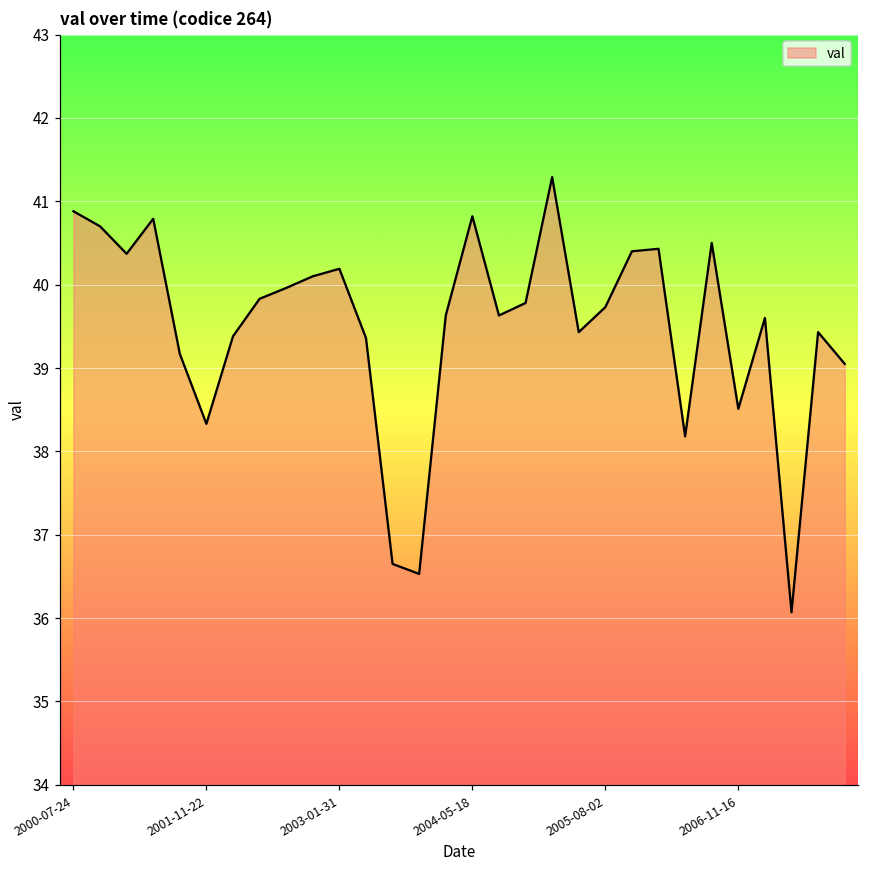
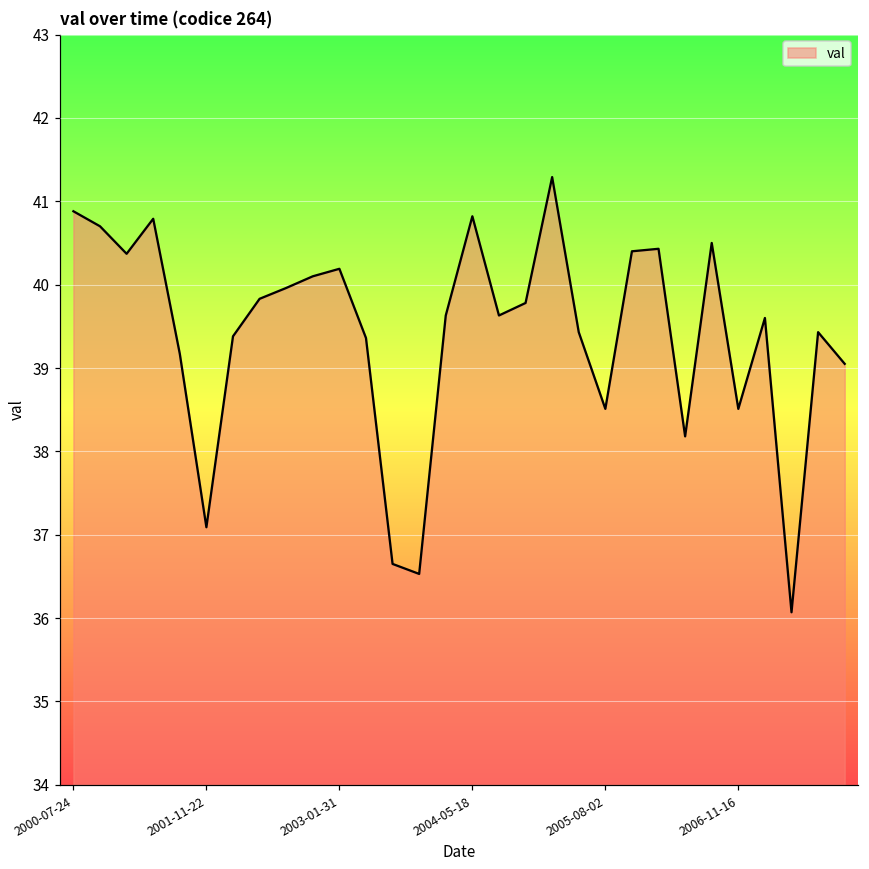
  {
    "2000-07-24": 40.9,
-   "2001-11-22": 38.3,
+   "2001-11-22": 37.1,
    "2003-01-31": 40.2,
    "2004-05-18": 40.8,
-   "2005-08-02": 39.7,
+   "2005-08-02": 38.5,
    "2006-11-16": 38.5
  }
